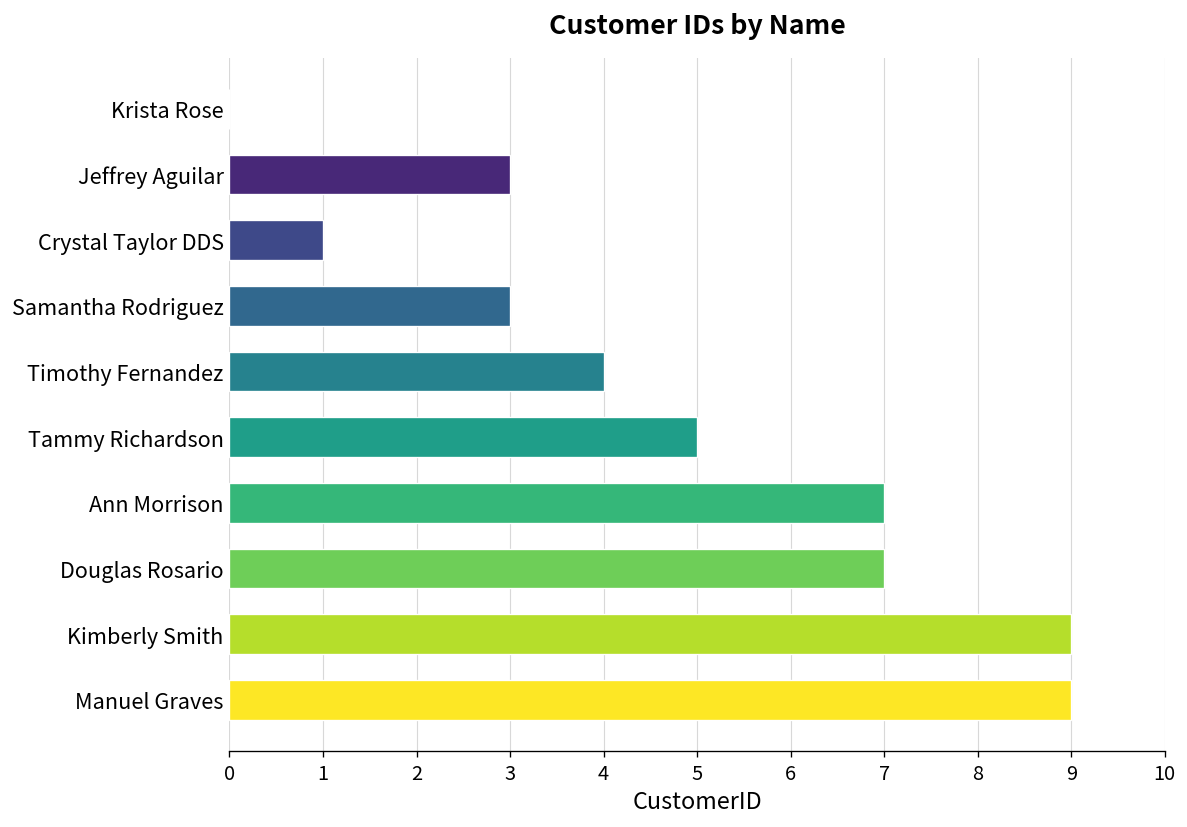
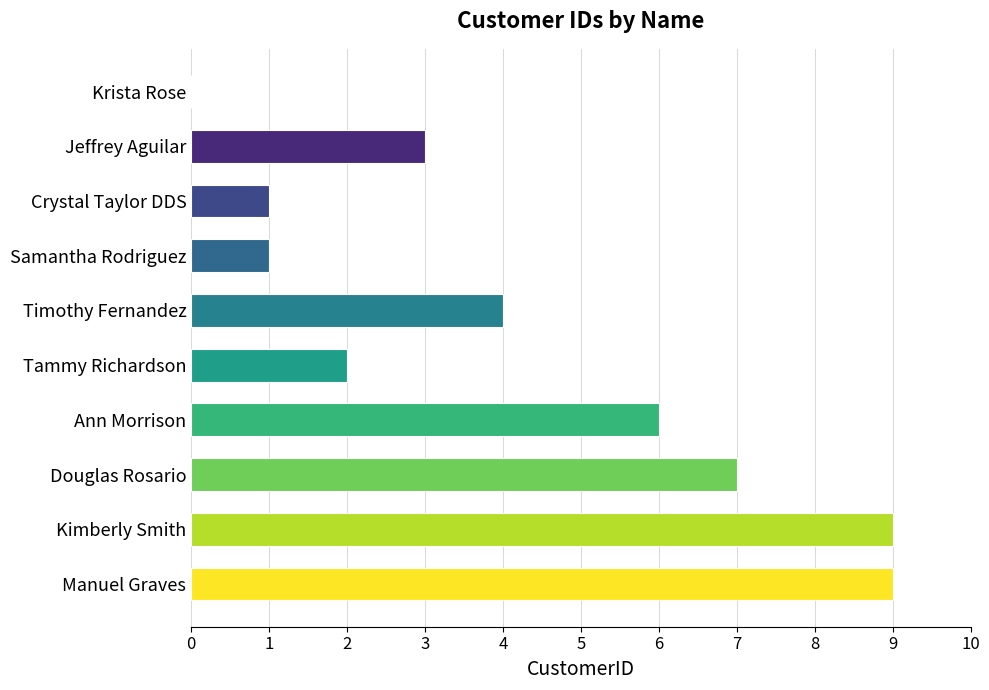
  {
    "Krista Rose": 0,
    "Jeffrey Aguilar": 3,
    "Crystal Taylor DDS": 1,
-   "Samantha Rodriguez": 3,
+   "Samantha Rodriguez": 1,
    "Timothy Fernandez": 4,
-   "Tammy Richardson": 5,
-   "Ann Morrison": 7,
+   "Tammy Richardson": 2,
+   "Ann Morrison": 6,
    "Douglas Rosario": 7,
    "Kimberly Smith": 9,
    "Manuel Graves": 9
  }
